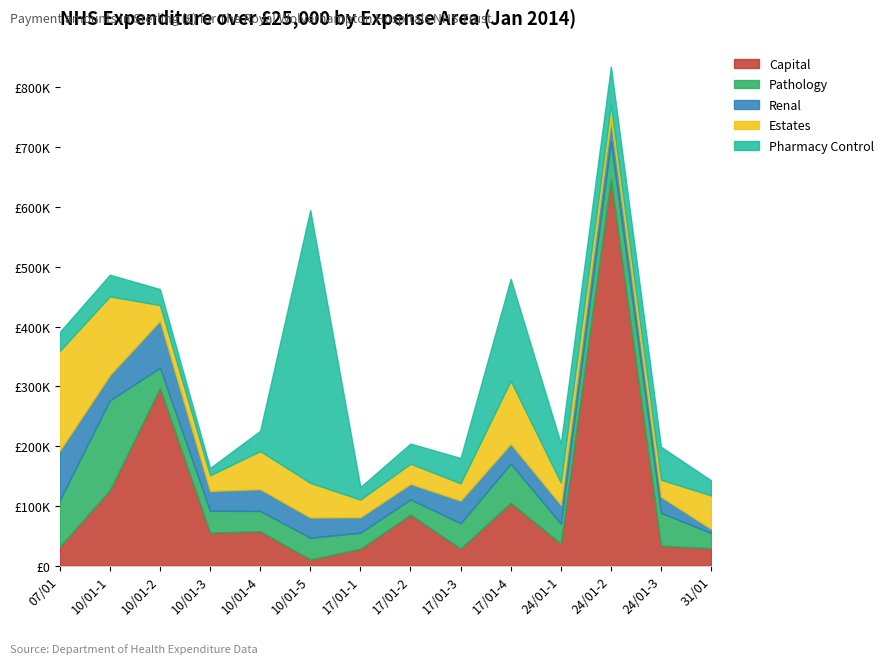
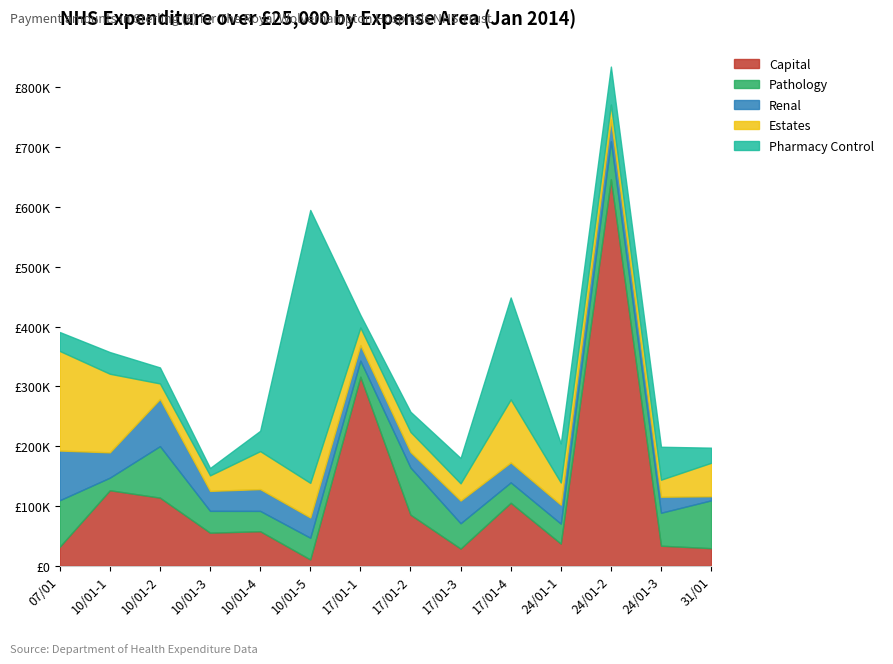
  {
    "Capital": {
      "07/01": "£30000",
      "10/01-1": "£130000",
-     "10/01-2": "£300000",
+     "10/01-2": "£110000",
      "10/01-3": "£60000",
      "10/01-4": "£60000",
      "10/01-5": "£10000",
-     "17/01-1": "£30000",
+     "17/01-1": "£320000",
      "17/01-2": "£90000",
      "17/01-3": "£30000",
      "17/01-4": "£110000",
      "24/01-1": "£40000",
      "24/01-2": "£650000",
      "24/01-3": "£30000",
      "31/01": "£30000"
    },
    "Pathology": {
      "07/01": "£80000",
-     "10/01-1": "£150000",
-     "10/01-2": "£30000",
+     "10/01-1": "£20000",
+     "10/01-2": "£90000",
      "10/01-3": "£40000",
      "10/01-4": "£30000",
      "10/01-5": "£40000",
      "17/01-1": "£30000",
-     "17/01-2": "£30000",
+     "17/01-2": "£80000",
      "17/01-3": "£40000",
-     "17/01-4": "£70000",
+     "17/01-4": "£30000",
      "24/01-1": "£30000",
      "24/01-2": "£60000",
      "24/01-3": "£60000",
-     "31/01": "£30000"
+     "31/01": "£80000"
    },
    "Renal": {
      "07/01": "£80000",
      "10/01-1": "£40000",
      "10/01-2": "£80000",
      "10/01-3": "£30000",
      "10/01-4": "£40000",
      "10/01-5": "£30000",
      "17/01-1": "£30000",
      "17/01-2": "£30000",
      "17/01-3": "£40000",
      "17/01-4": "£30000",
      "24/01-1": "£30000",
      "24/01-2": "£40000",
      "24/01-3": "£30000",
      "31/01": "£10000"
    },
    "Estates": {
      "07/01": "£170000",
      "10/01-1": "£130000",
      "10/01-2": "£30000",
      "10/01-3": "£30000",
      "10/01-4": "£60000",
      "10/01-5": "£60000",
      "17/01-1": "£30000",
      "17/01-2": "£30000",
      "17/01-3": "£30000",
      "17/01-4": "£110000",
      "24/01-1": "£40000",
      "24/01-2": "£30000",
      "24/01-3": "£30000",
      "31/01": "£60000"
    },
    "Pharmacy Control": {
      "07/01": "£30000",
      "10/01-1": "£40000",
      "10/01-2": "£30000",
      "10/01-3": "£10000",
      "10/01-4": "£30000",
      "10/01-5": "£460000",
      "17/01-1": "£20000",
      "17/01-2": "£30000",
      "17/01-3": "£40000",
      "17/01-4": "£170000",
      "24/01-1": "£70000",
      "24/01-2": "£60000",
      "24/01-3": "£60000",
      "31/01": "£30000"
    }
  }
